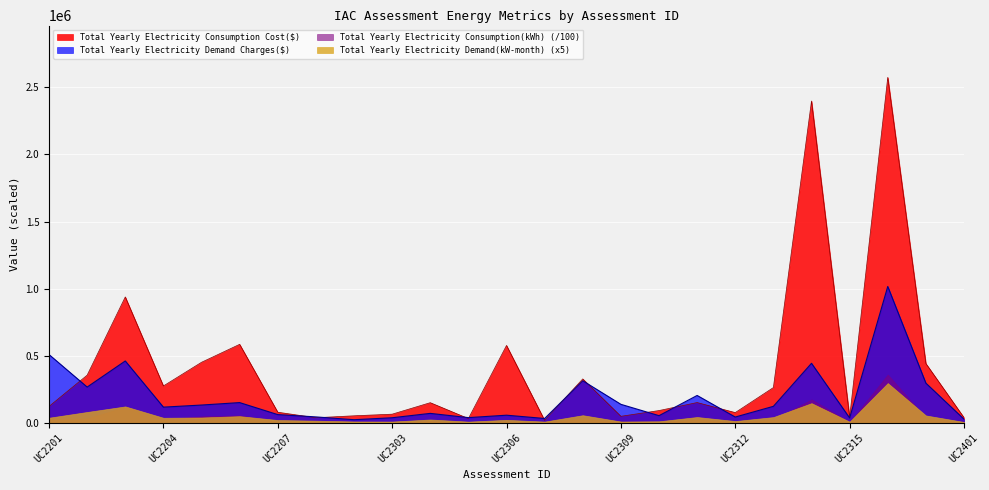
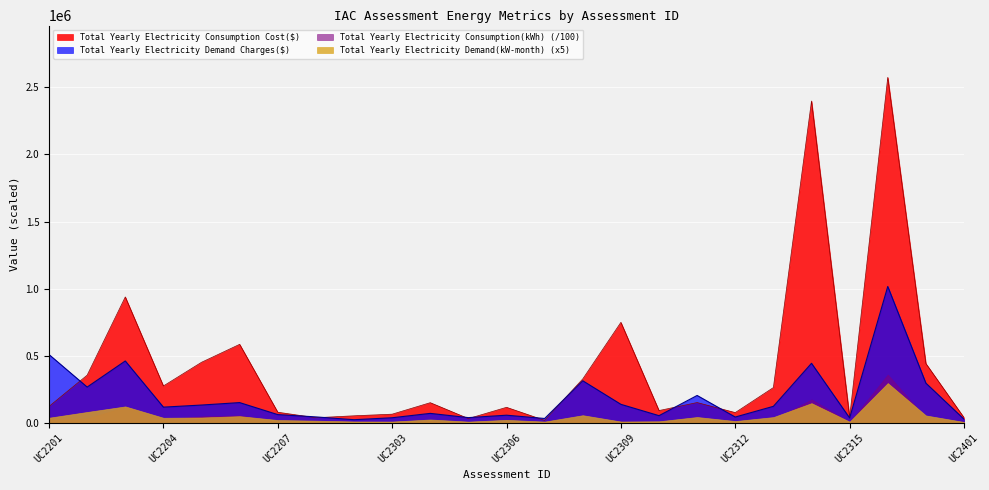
  {
    "Total Yearly Electricity Consumption Cost($)": {
      "UC2201": 120000,
      "UC2204": 270000,
      "UC2303": 60000,
-     "UC2306": 580000,
-     "UC2309": 50000,
+     "UC2306": 110000,
+     "UC2309": 750000,
      "UC2312": 80000
    },
    "Total Yearly Electricity Demand Charges($)": {
      "UC2201": 510000,
      "UC2204": 120000,
      "UC2303": 40000,
      "UC2306": 60000,
      "UC2309": 140000,
      "UC2312": 40000
    }
  }
